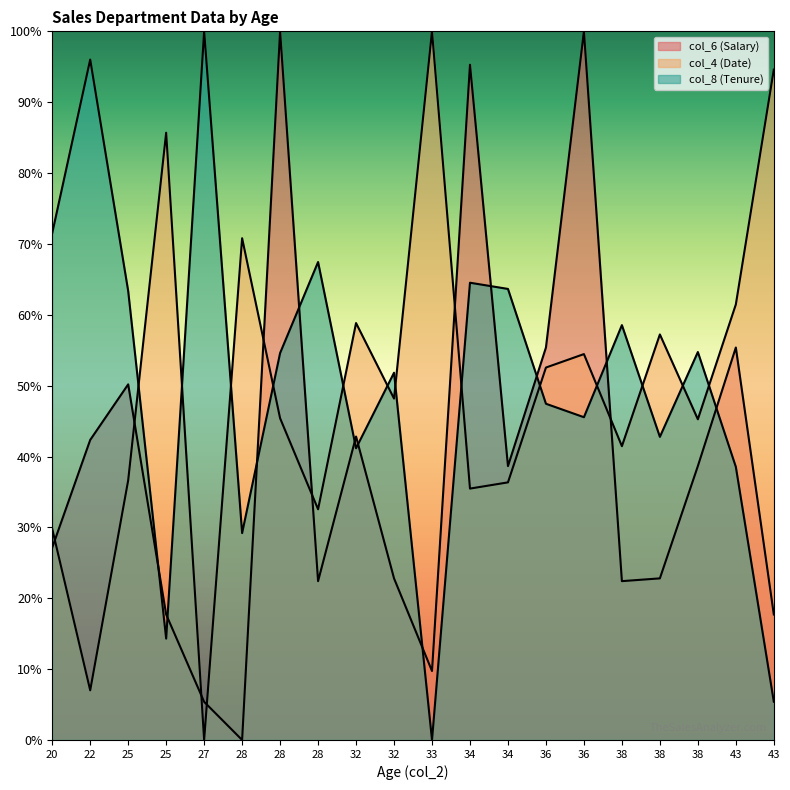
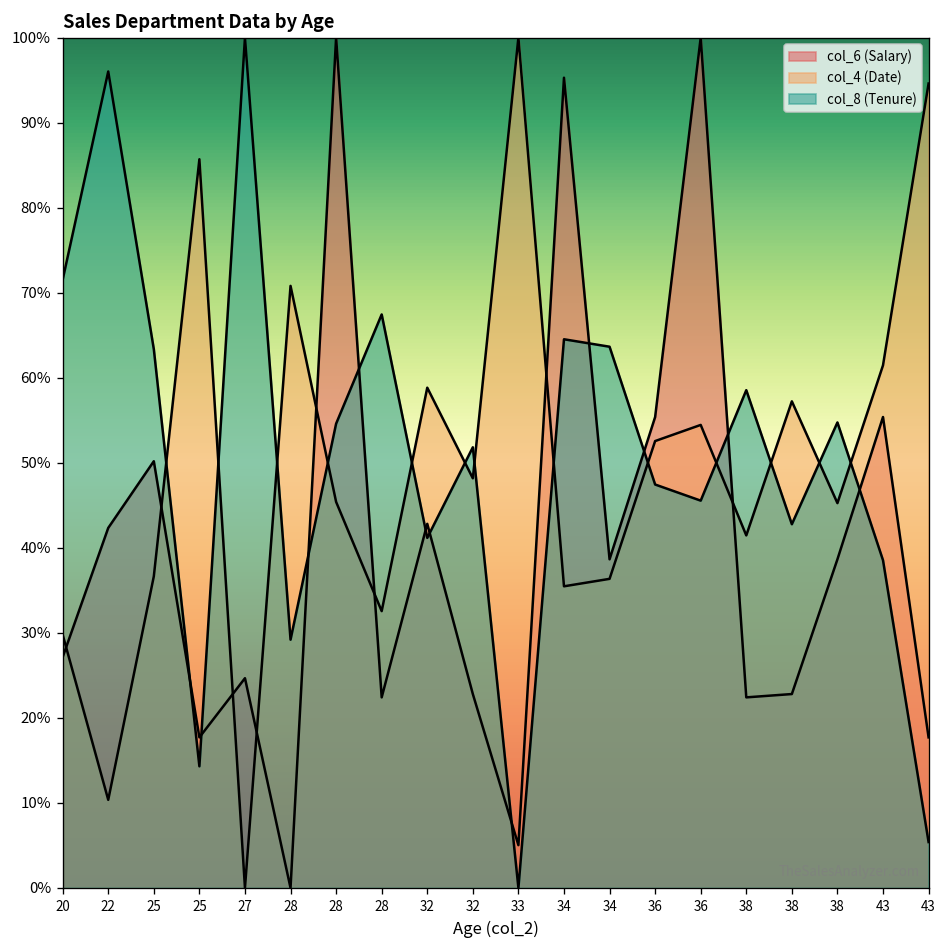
  {
    "col_6 (Salary)": {
      "20": "27%",
      "22": "42%",
-     "27": "5%",
-     "33": "10%"
+     "27": "25%",
+     "33": "5%"
    },
    "col_4 (Date)": {
      "20": "30%",
-     "22": "7%",
+     "22": "10%",
      "27": "0%",
      "33": "100%"
    },
    "col_8 (Tenure)": {
      "20": "72%",
      "22": "96%",
      "27": "100%",
      "33": "0%"
    }
  }
